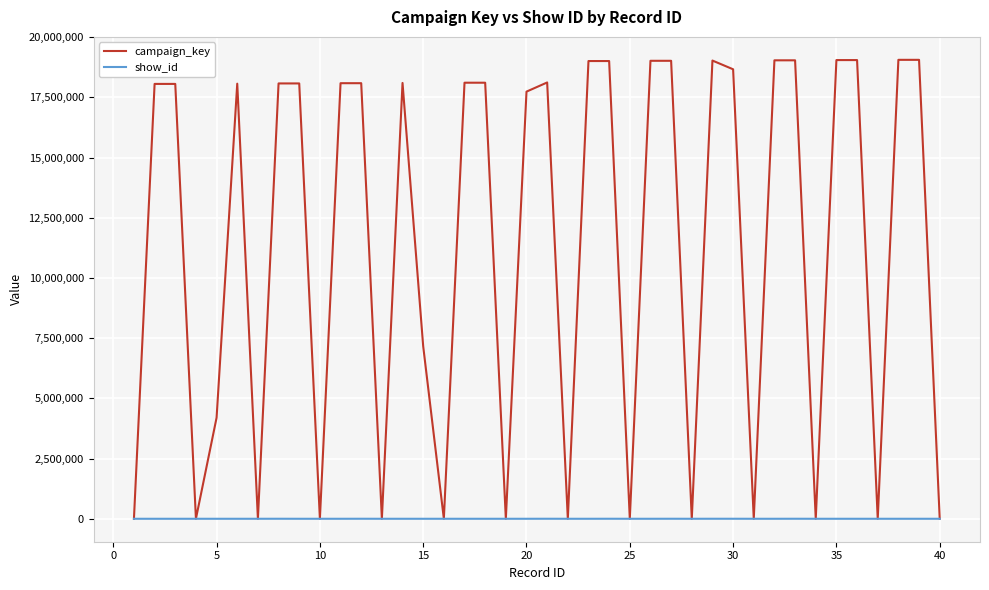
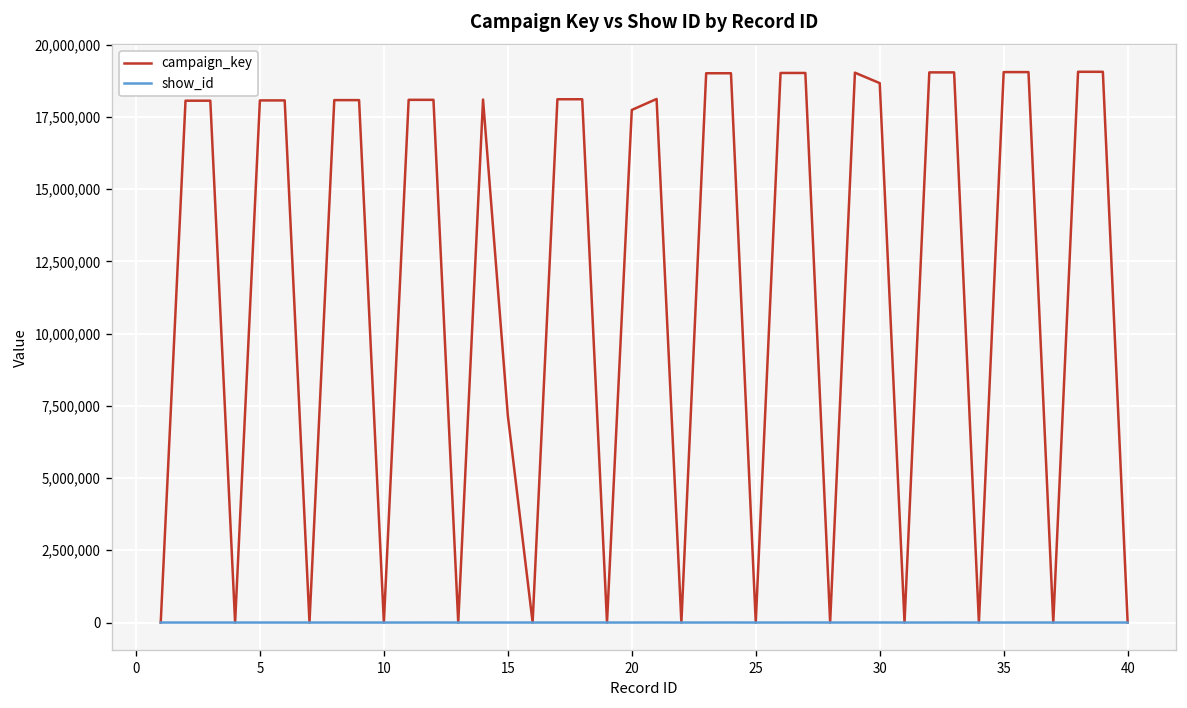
  {
    "campaign_key": {
-     "5": "4,200,000",
+     "5": "18,100,000",
      "15": "7,200,000",
      "20": "17,700,000",
      "30": "18,700,000",
      "35": "19,100,000"
    },
    "show_id": {
      "5": "0",
      "15": "0",
      "20": "0",
      "30": "0",
      "35": "0"
    }
  }
